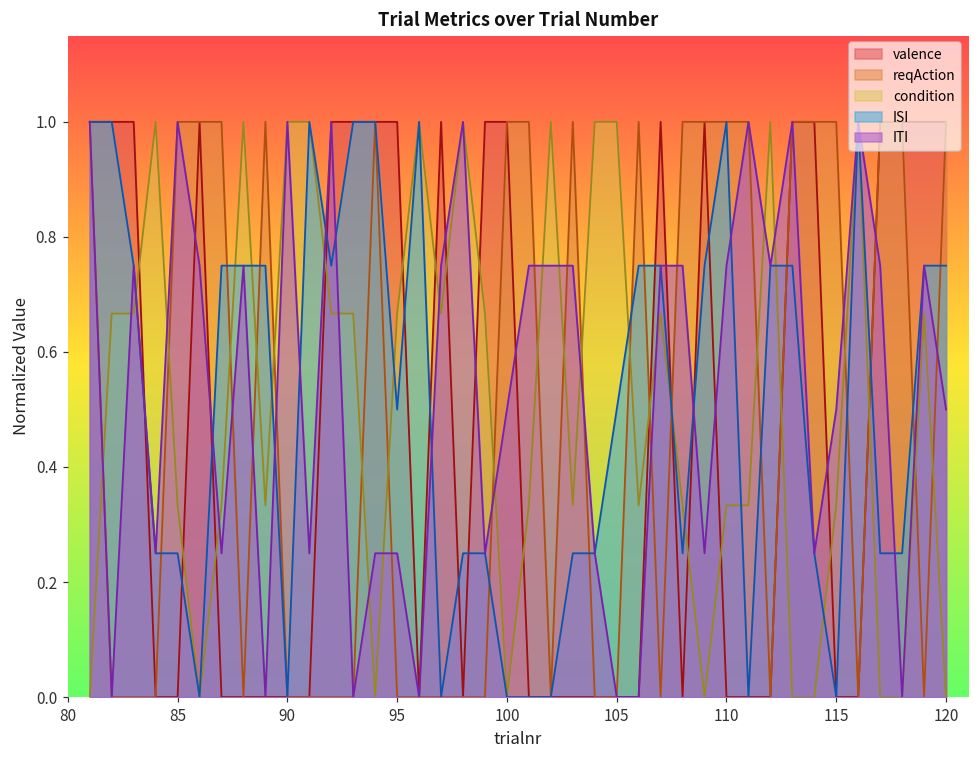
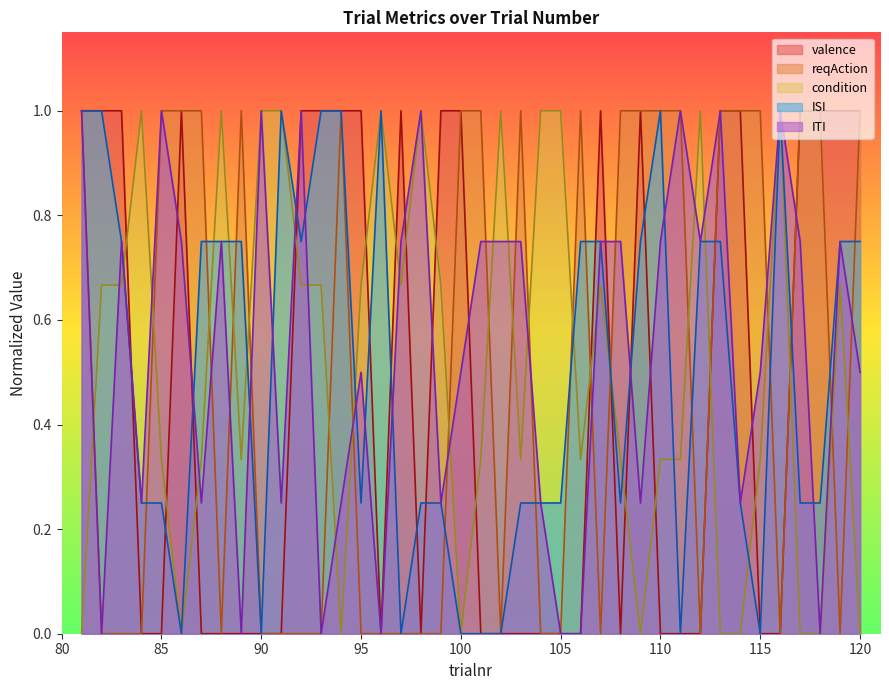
  {
    "ISI": {
      "85": 0.25,
-     "95": 0.50,
-     "105": 0.50,
+     "95": 0.25,
+     "105": 0.25,
      "120": 0.75
    },
    "ITI": {
-     "95": 0.25,
+     "95": 0.50,
      "100": 0.50,
      "110": 0.75,
      "115": 0.50,
      "120": 0.50
    }
  }
